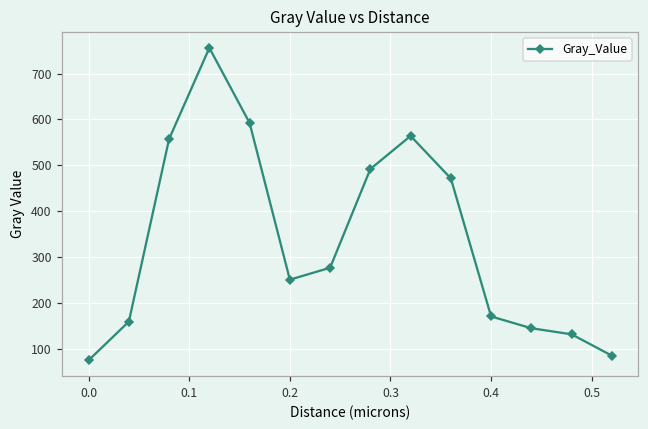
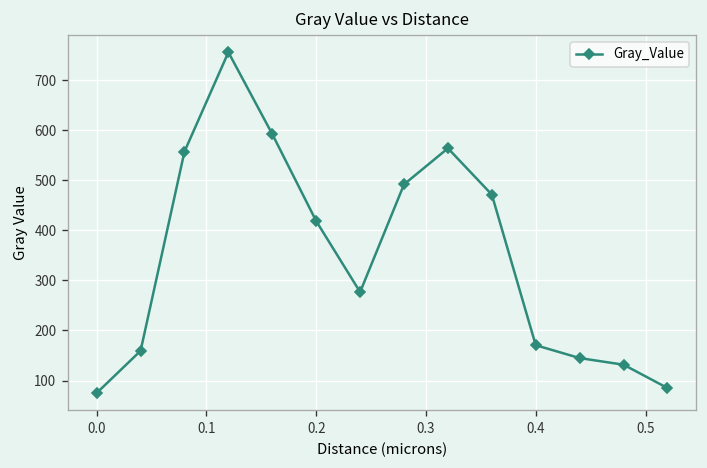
  {
    "0.0": 70,
-   "0.2": 250,
+   "0.2": 420,
    "0.4": 170
  }
